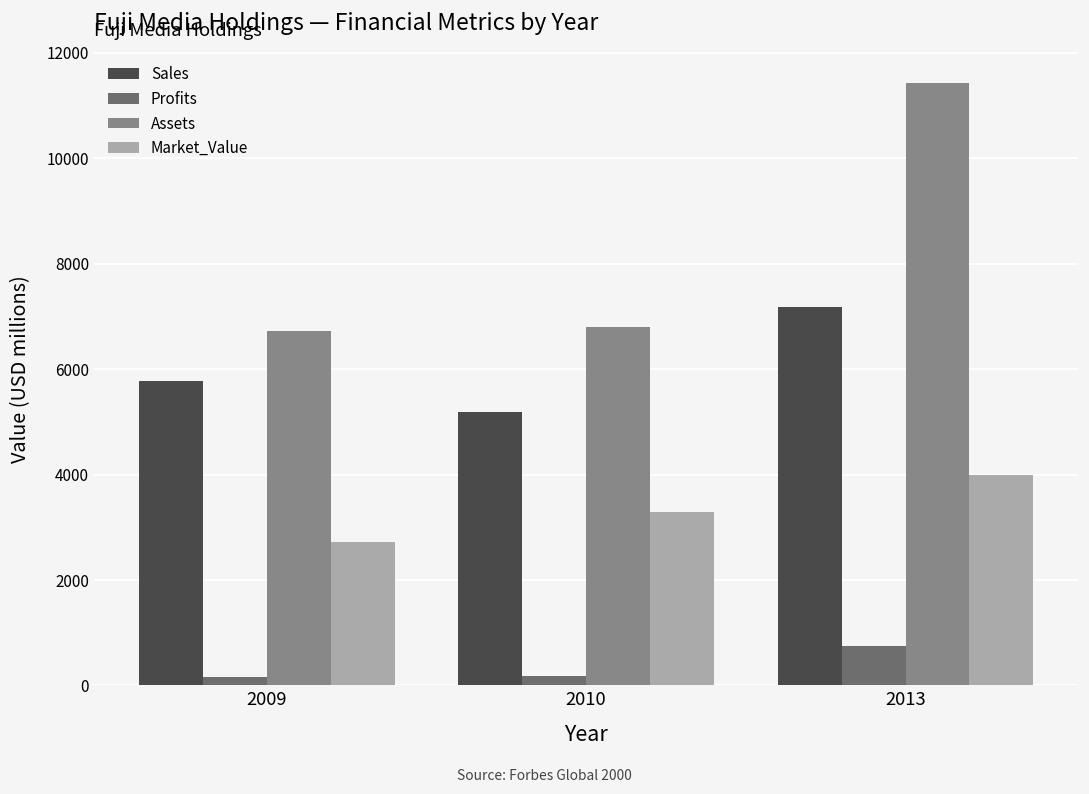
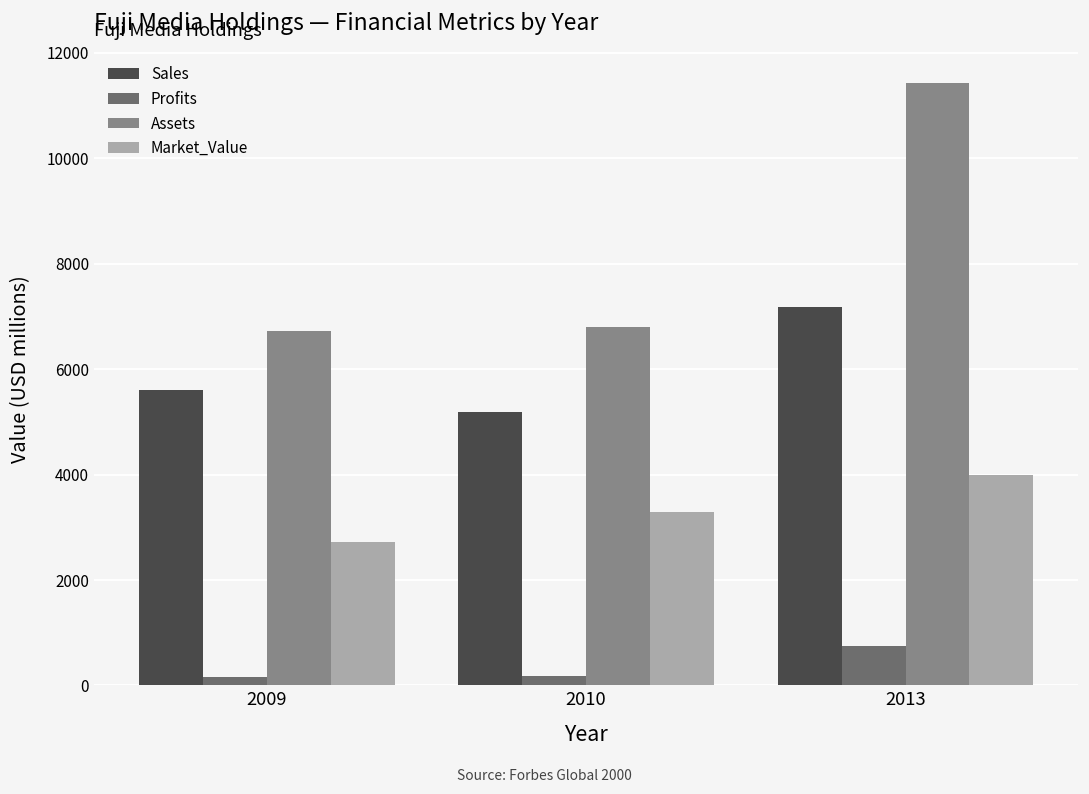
  {
    "Sales": {
-     "2009": 5800,
+     "2009": 5600,
      "2010": 5200,
      "2013": 7200
    }
  }
